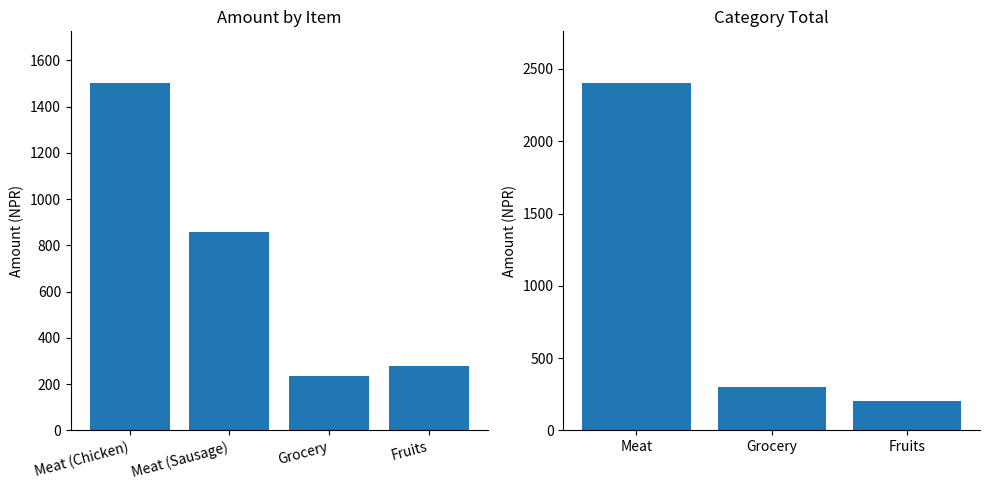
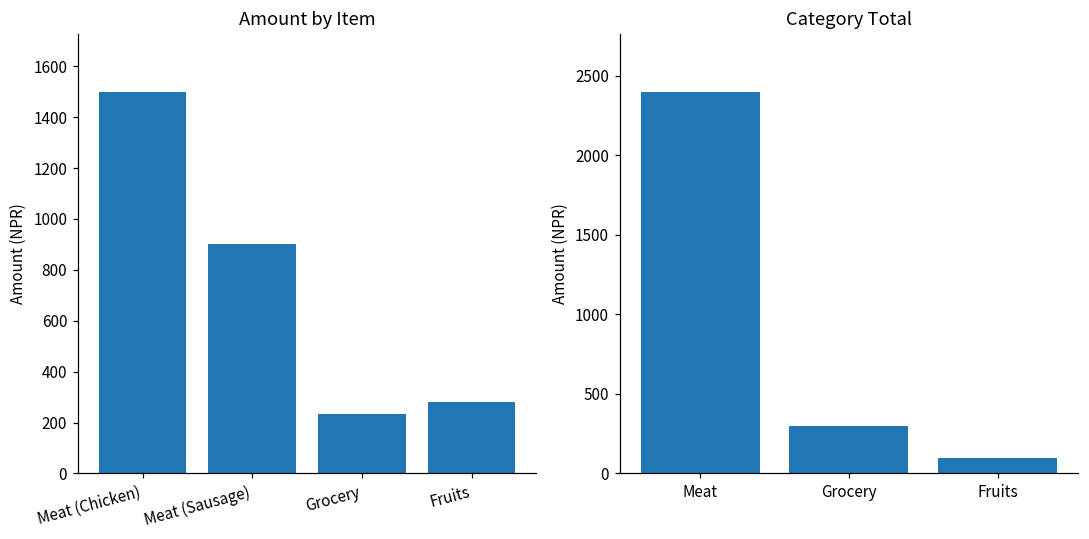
  {
    "Amount by Item": {
      "Meat (Chicken)": 1500,
-     "Meat (Sausage)": 860,
+     "Meat (Sausage)": 900,
      "Grocery": 230,
      "Fruits": 280
    },
    "Category Total": {
      "Meat": 2400,
      "Grocery": 300,
-     "Fruits": 200
+     "Fruits": 100
    }
  }
